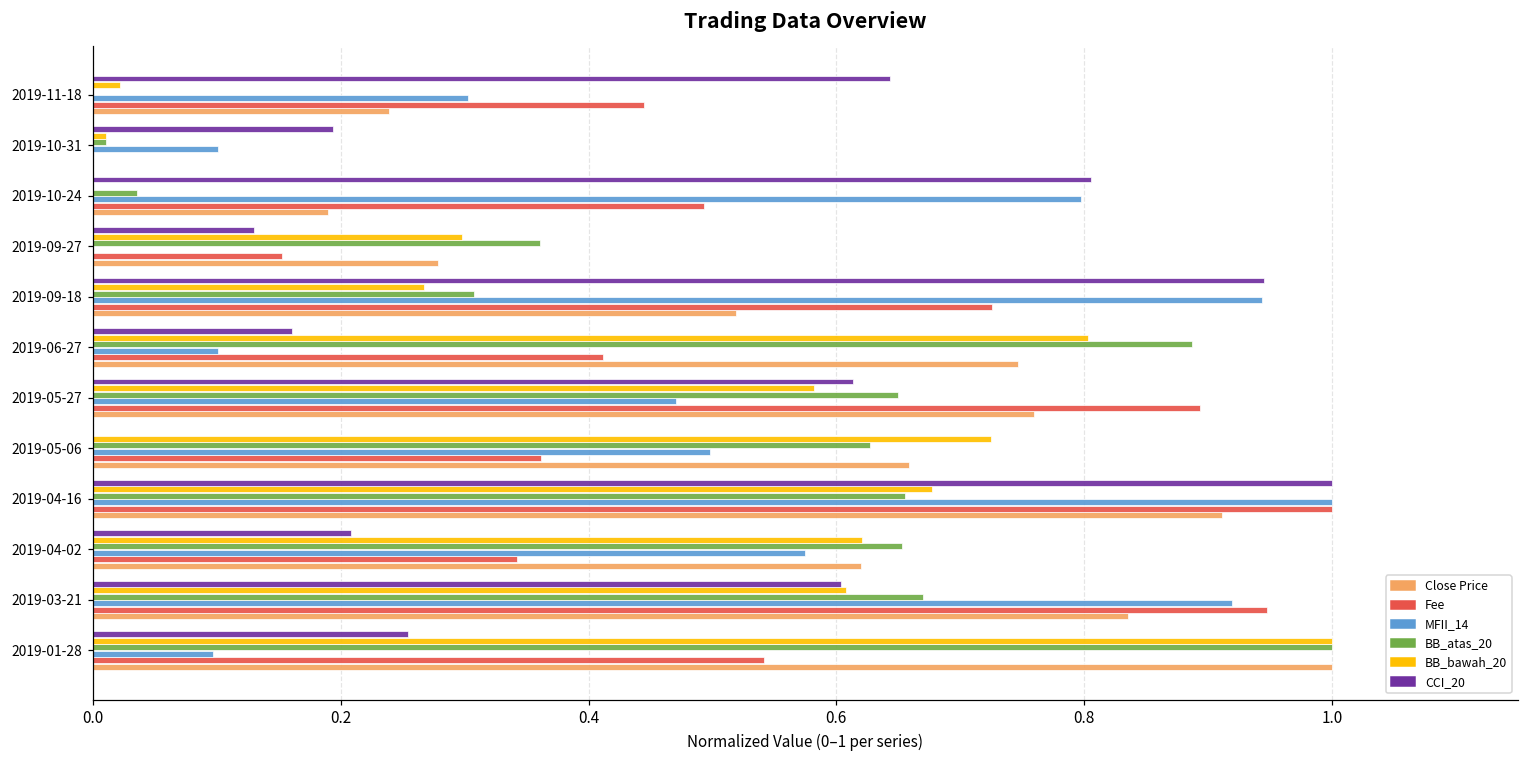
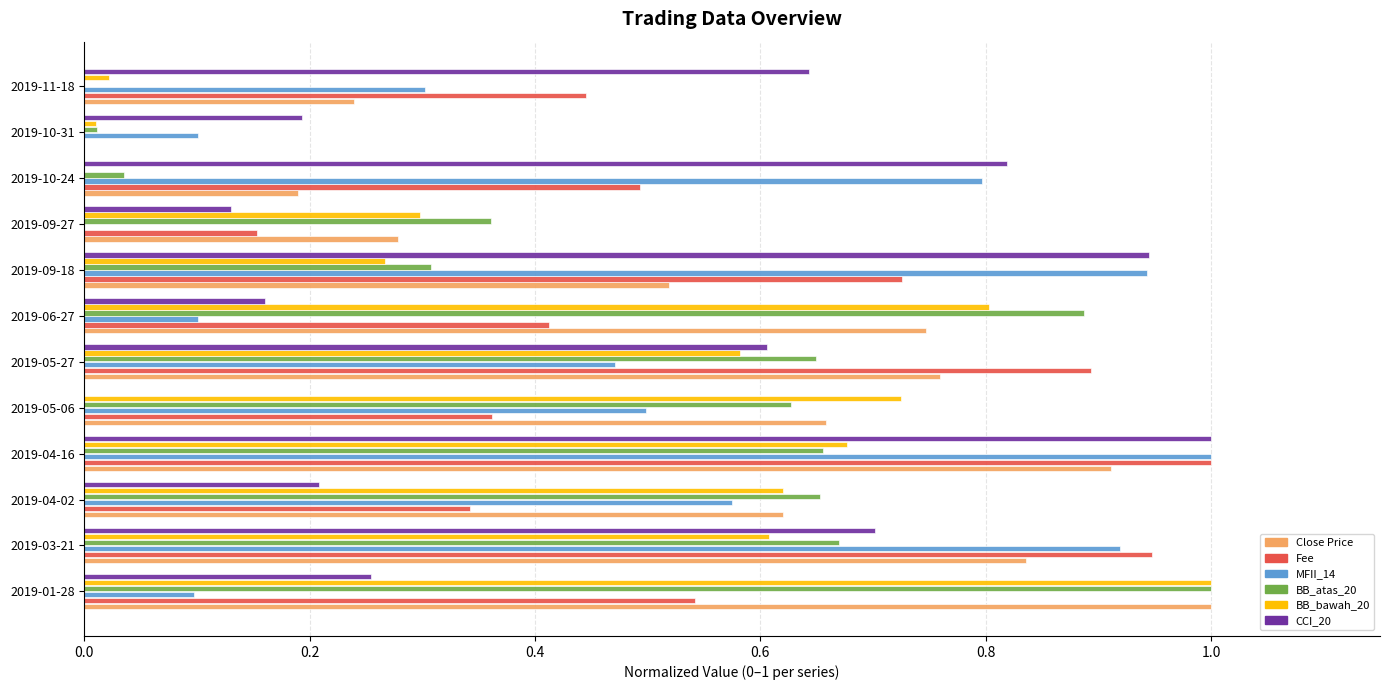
  {
    "Close Price": {
      "2019-11-18": 0.239,
      "2019-10-31": 0.000,
      "2019-10-24": 0.190,
      "2019-09-27": 0.278,
      "2019-09-18": 0.519,
      "2019-06-27": 0.747,
      "2019-05-27": 0.759,
      "2019-05-06": 0.658,
      "2019-04-16": 0.911,
      "2019-04-02": 0.620,
      "2019-03-21": 0.835,
      "2019-01-28": 1.000
    },
    "Fee": {
      "2019-11-18": 0.445,
      "2019-10-31": 0.000,
      "2019-10-24": 0.493,
      "2019-09-27": 0.153,
      "2019-09-18": 0.725,
      "2019-06-27": 0.412,
      "2019-05-27": 0.894,
      "2019-05-06": 0.362,
      "2019-04-16": 1.000,
      "2019-04-02": 0.342,
      "2019-03-21": 0.948,
      "2019-01-28": 0.542
    },
    "MFII_14": {
      "2019-11-18": 0.303,
      "2019-10-31": 0.101,
      "2019-10-24": 0.797,
      "2019-09-27": 0.000,
      "2019-09-18": 0.943,
      "2019-06-27": 0.101,
      "2019-05-27": 0.471,
      "2019-05-06": 0.498,
      "2019-04-16": 1.000,
      "2019-04-02": 0.575,
      "2019-03-21": 0.920,
      "2019-01-28": 0.097
    },
    "BB_atas_20": {
      "2019-11-18": 0.000,
      "2019-10-31": 0.011,
      "2019-10-24": 0.035,
      "2019-09-27": 0.361,
      "2019-09-18": 0.308,
      "2019-06-27": 0.887,
      "2019-05-27": 0.650,
      "2019-05-06": 0.627,
      "2019-04-16": 0.655,
      "2019-04-02": 0.653,
      "2019-03-21": 0.670,
      "2019-01-28": 1.000
    },
    "BB_bawah_20": {
      "2019-11-18": 0.022,
      "2019-10-31": 0.010,
      "2019-10-24": 0.000,
      "2019-09-27": 0.298,
      "2019-09-18": 0.267,
      "2019-06-27": 0.803,
      "2019-05-27": 0.582,
      "2019-05-06": 0.725,
      "2019-04-16": 0.677,
      "2019-04-02": 0.620,
      "2019-03-21": 0.608,
      "2019-01-28": 1.000
    },
    "CCI_20": {
      "2019-11-18": 0.643,
      "2019-10-31": 0.193,
-     "2019-10-24": 0.806,
+     "2019-10-24": 0.819,
      "2019-09-27": 0.130,
      "2019-09-18": 0.945,
      "2019-06-27": 0.161,
-     "2019-05-27": 0.613,
+     "2019-05-27": 0.606,
      "2019-05-06": 0.000,
      "2019-04-16": 1.000,
      "2019-04-02": 0.209,
-     "2019-03-21": 0.604,
+     "2019-03-21": 0.702,
      "2019-01-28": 0.254
    }
  }
